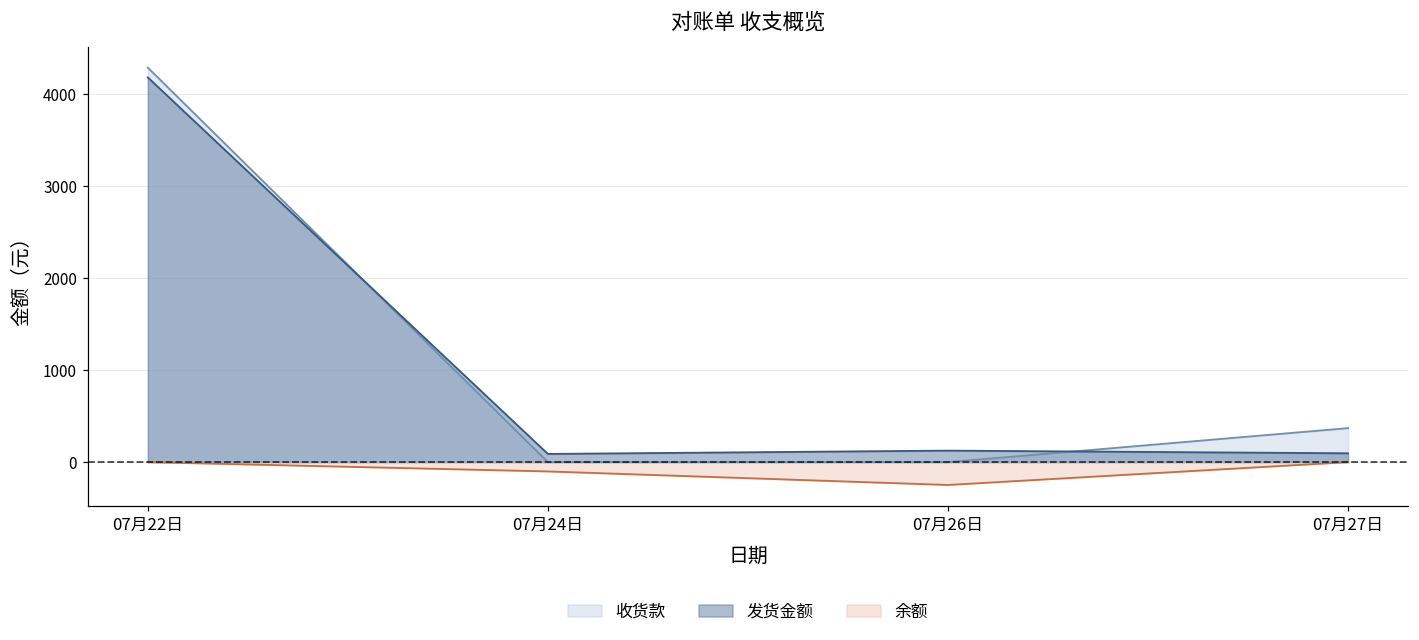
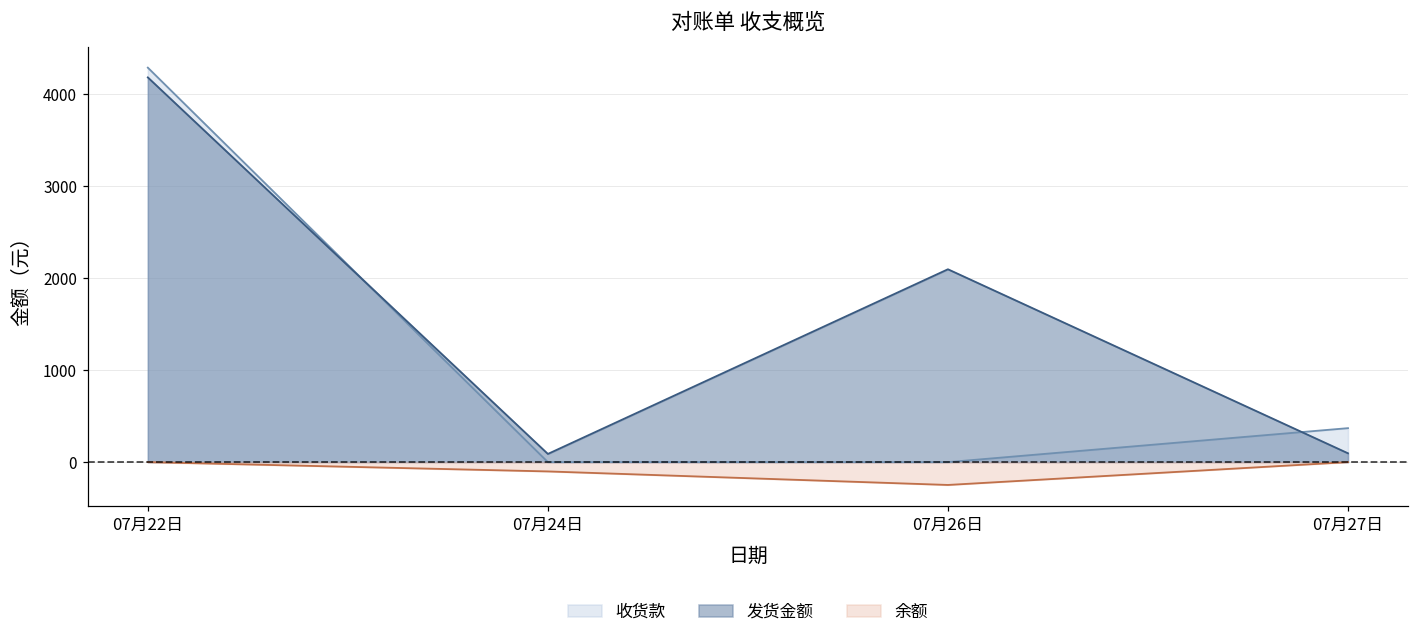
  {
    "发货金额": {
      "07月22日": 4200,
      "07月24日": 100,
-     "07月26日": 100,
+     "07月26日": 2100,
      "07月27日": 100
    }
  }
